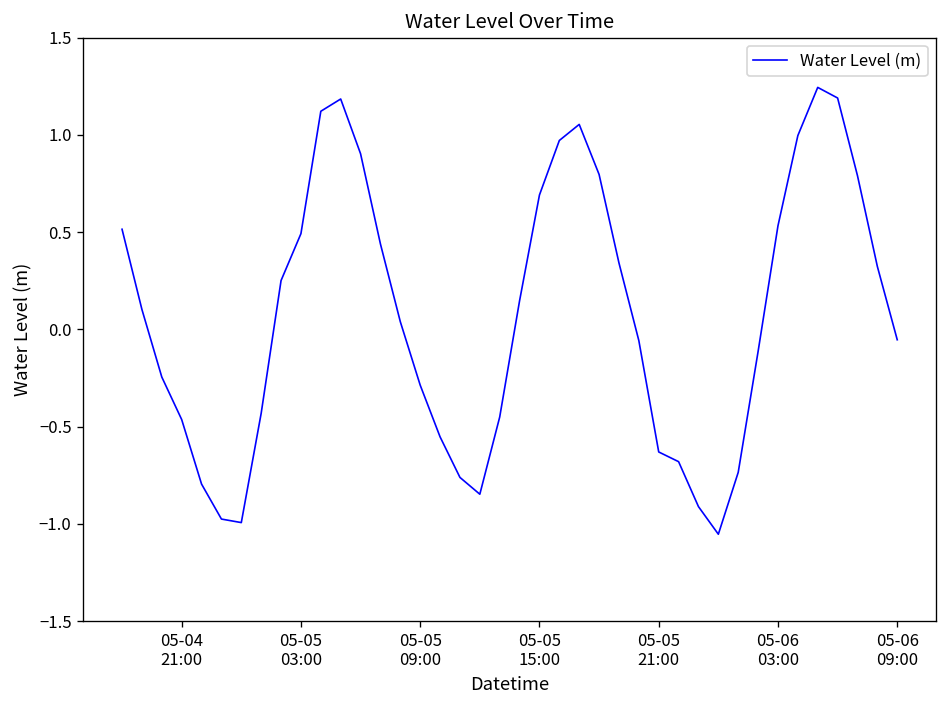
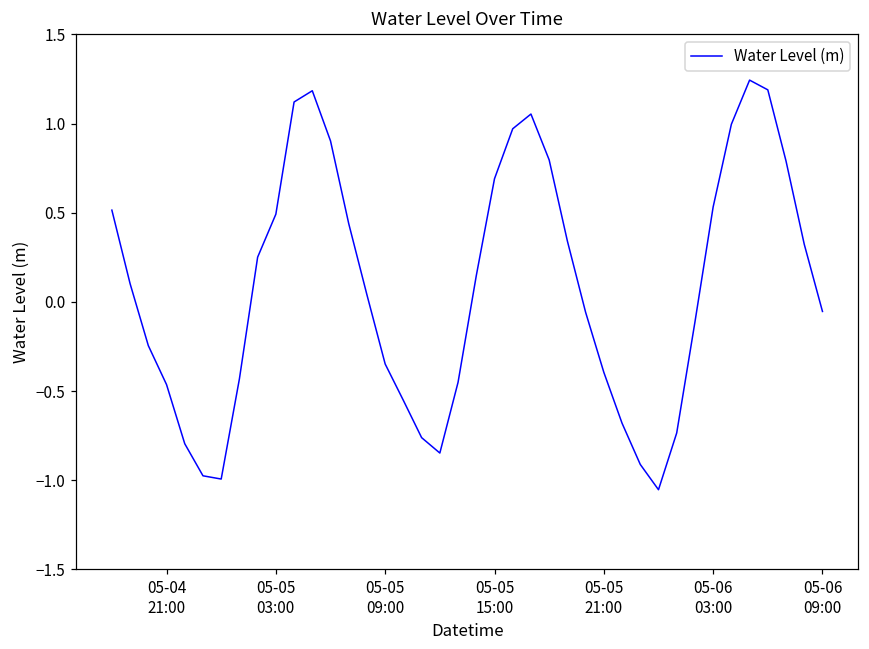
  {
    "05-04 21:00": -0.46,
    "05-05 03:00": 0.49,
-   "05-05 09:00": -0.29,
+   "05-05 09:00": -0.35,
    "05-05 15:00": 0.69,
-   "05-05 21:00": -0.63,
+   "05-05 21:00": -0.40,
    "05-06 03:00": 0.53,
    "05-06 09:00": -0.05
  }
